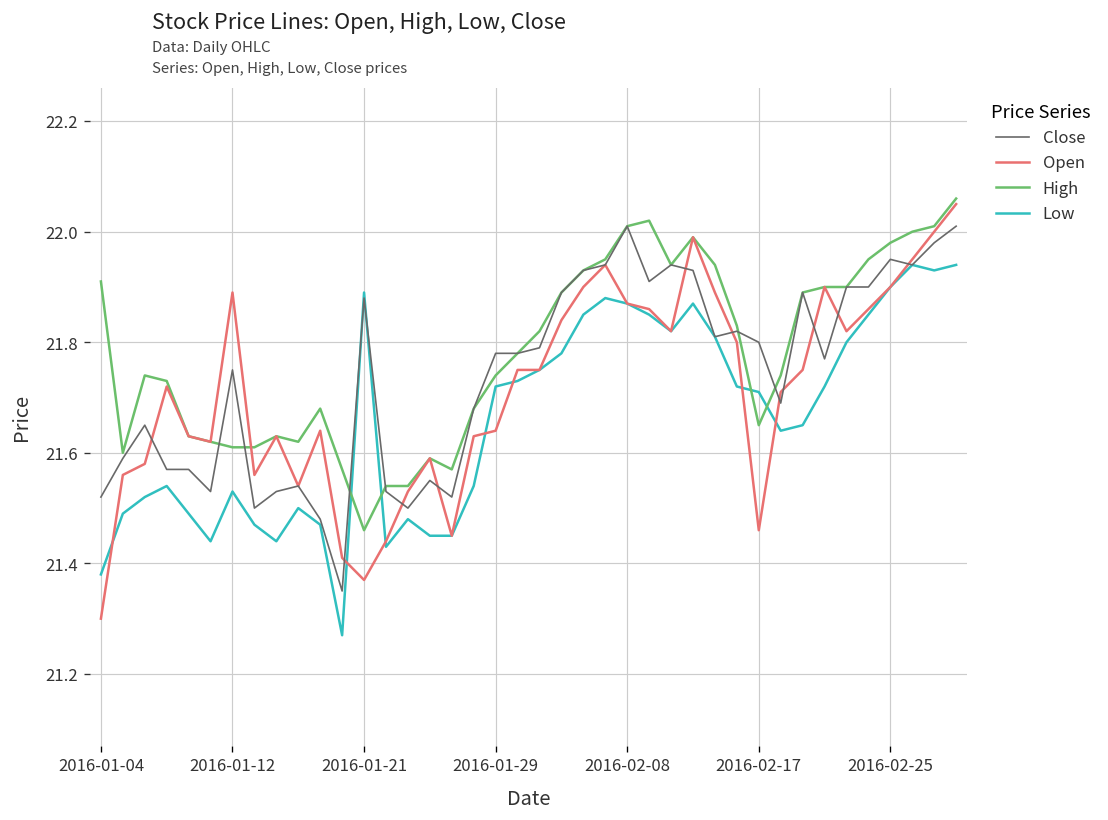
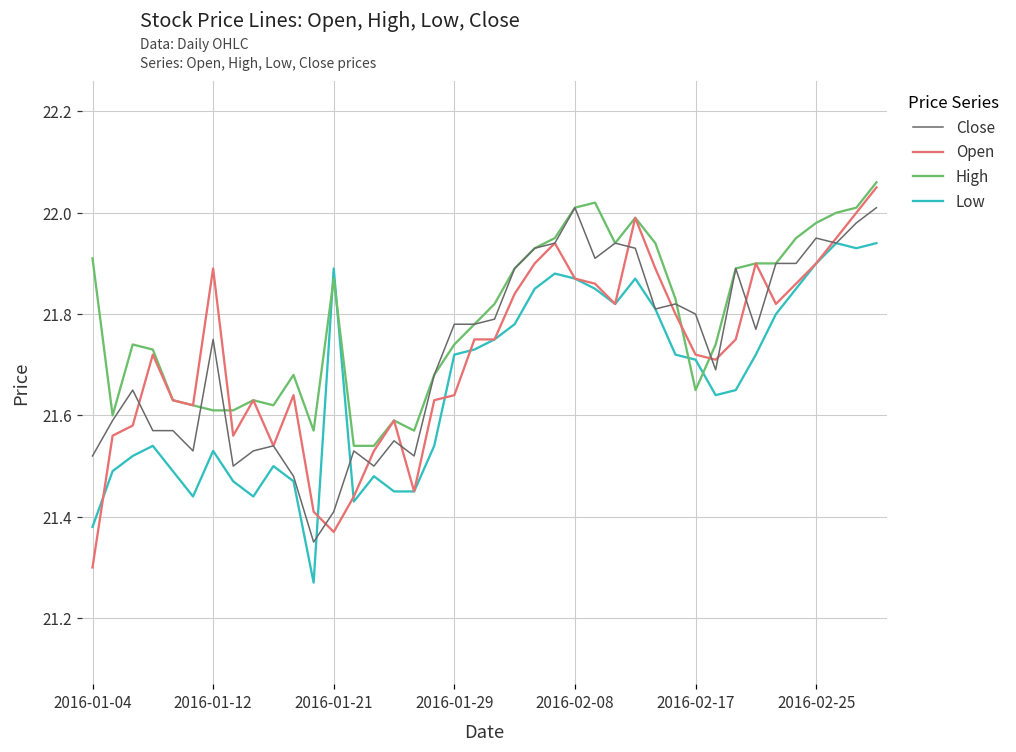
  {
    "Close": {
      "2016-01-04": 21.52,
      "2016-01-12": 21.75,
-     "2016-01-21": 21.88,
+     "2016-01-21": 21.41,
      "2016-01-29": 21.78,
      "2016-02-17": 21.80,
      "2016-02-25": 21.95
    },
    "Open": {
      "2016-01-04": 21.30,
      "2016-01-12": 21.89,
      "2016-01-21": 21.37,
      "2016-01-29": 21.64,
-     "2016-02-17": 21.46
+     "2016-02-17": 21.72
    },
    "High": {
      "2016-01-04": 21.91,
      "2016-01-12": 21.61,
-     "2016-01-21": 21.46,
+     "2016-01-21": 21.87,
      "2016-01-29": 21.74,
      "2016-02-17": 21.65,
      "2016-02-25": 21.98
    },
    "Low": {
      "2016-01-04": 21.38,
      "2016-01-12": 21.53,
      "2016-01-21": 21.89,
      "2016-01-29": 21.72,
      "2016-02-17": 21.71
    }
  }
